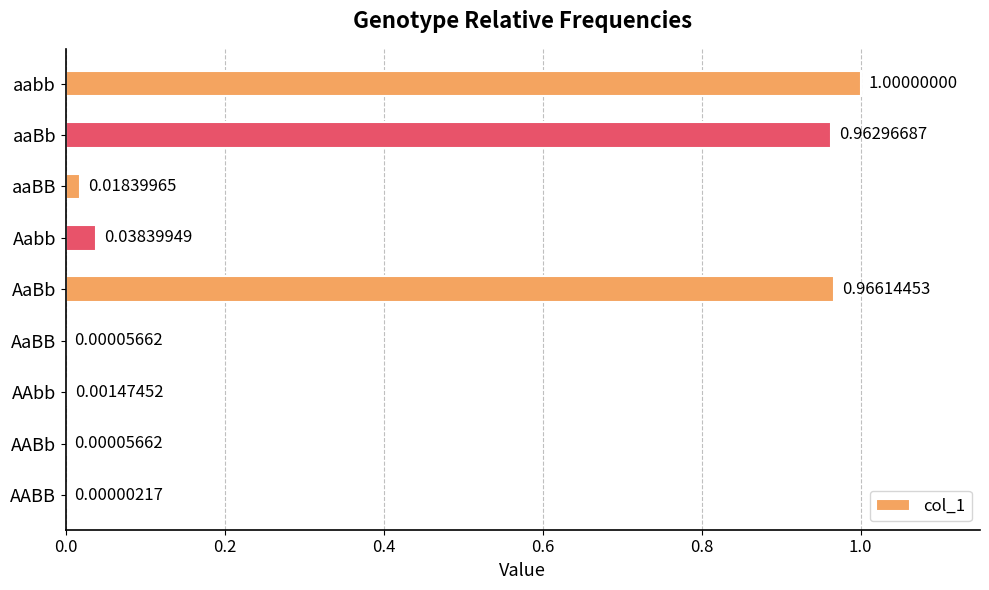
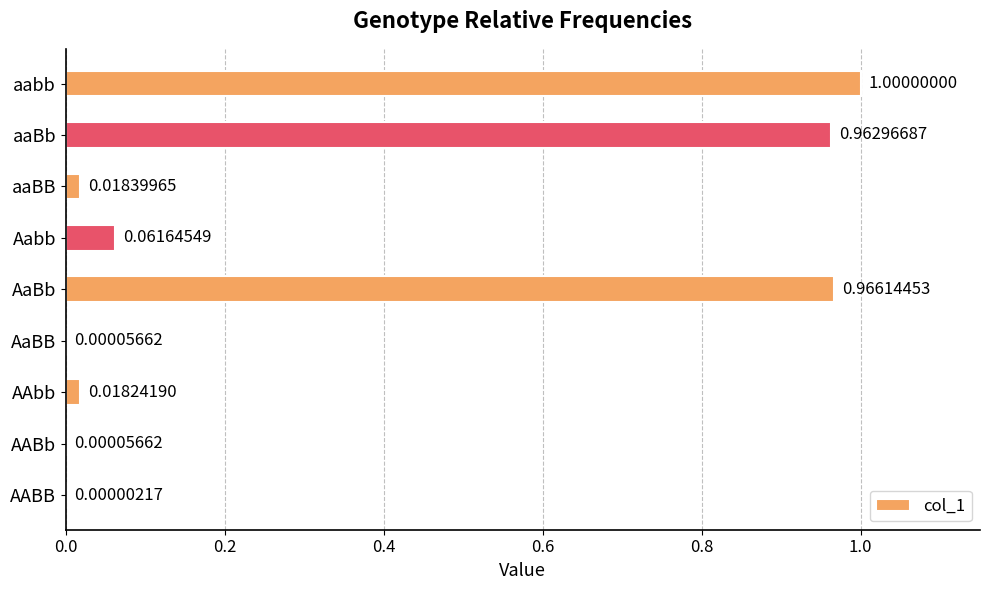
  {
    "aabb": 1.00000000,
    "aaBb": 0.96296687,
    "aaBB": 0.01839965,
-   "Aabb": 0.03839949,
+   "Aabb": 0.06164549,
    "AaBb": 0.96614453,
    "AaBB": 0.00005662,
-   "AAbb": 0.00147452,
+   "AAbb": 0.01824190,
    "AABb": 0.00005662,
    "AABB": 0.00000217
  }
